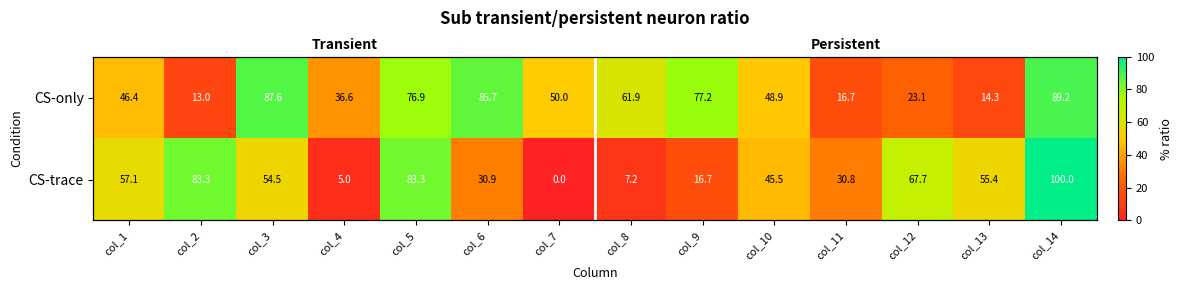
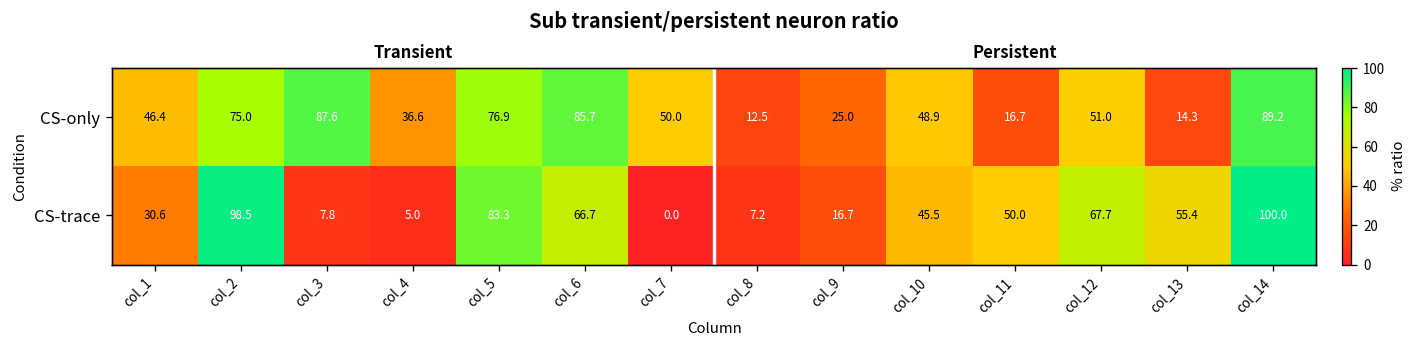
  {
    "CS-only": {
      "col_1": 46.4,
-     "col_2": 13.0,
+     "col_2": 75.0,
      "col_3": 87.6,
      "col_4": 36.6,
      "col_5": 76.9,
      "col_6": 85.7,
      "col_7": 50.0,
-     "col_8": 61.9,
-     "col_9": 77.2,
+     "col_8": 12.5,
+     "col_9": 25.0,
      "col_10": 48.9,
      "col_11": 16.7,
-     "col_12": 23.1,
+     "col_12": 51.0,
      "col_13": 14.3,
      "col_14": 89.2
    },
    "CS-trace": {
-     "col_1": 57.1,
-     "col_2": 83.3,
-     "col_3": 54.5,
+     "col_1": 30.6,
+     "col_2": 98.5,
+     "col_3": 7.8,
      "col_4": 5.0,
      "col_5": 83.3,
-     "col_6": 30.9,
+     "col_6": 66.7,
      "col_7": 0.0,
      "col_8": 7.2,
      "col_9": 16.7,
      "col_10": 45.5,
-     "col_11": 30.8,
+     "col_11": 50.0,
      "col_12": 67.7,
      "col_13": 55.4,
      "col_14": 100.0
    }
  }
